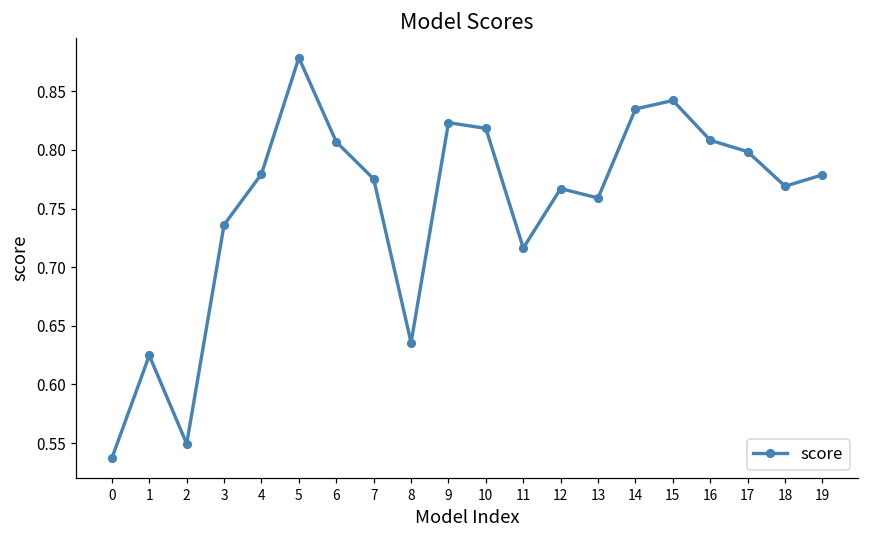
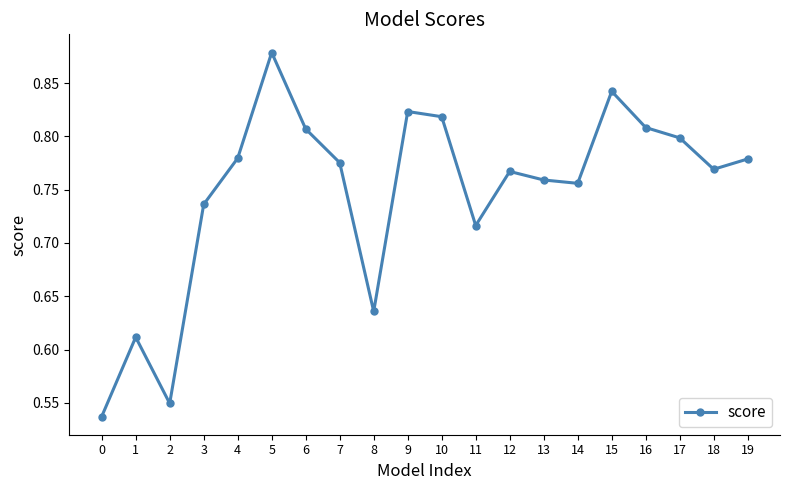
  {
    "0": 0.537,
-   "1": 0.625,
+   "1": 0.612,
    "2": 0.549,
    "3": 0.736,
    "4": 0.780,
    "5": 0.879,
    "6": 0.807,
    "7": 0.775,
    "8": 0.636,
    "9": 0.823,
    "10": 0.818,
    "11": 0.716,
    "12": 0.767,
    "13": 0.759,
-   "14": 0.835,
+   "14": 0.756,
    "15": 0.842,
    "16": 0.808,
    "17": 0.799,
    "18": 0.769,
    "19": 0.779
  }
